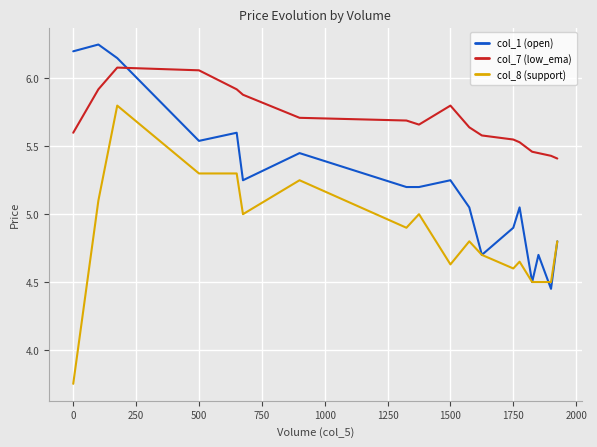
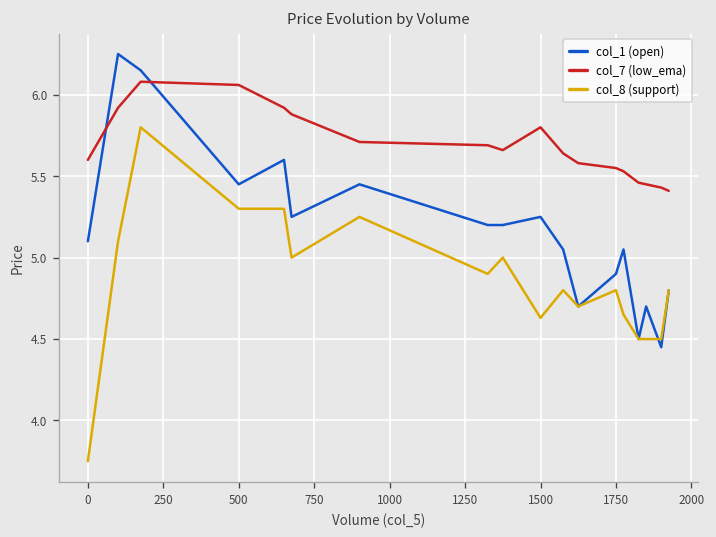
  {
    "col_1 (open)": {
-     "0": 6.2,
-     "500": 5.54,
+     "0": 5.1,
+     "500": 5.45,
      "1500": 5.25,
      "1750": 4.90
    },
    "col_7 (low_ema)": {
      "0": 5.60,
      "500": 6.06,
      "1500": 5.80,
      "1750": 5.55
    },
    "col_8 (support)": {
      "0": 3.75,
      "500": 5.3,
      "1500": 4.63,
-     "1750": 4.6
+     "1750": 4.8
    }
  }
